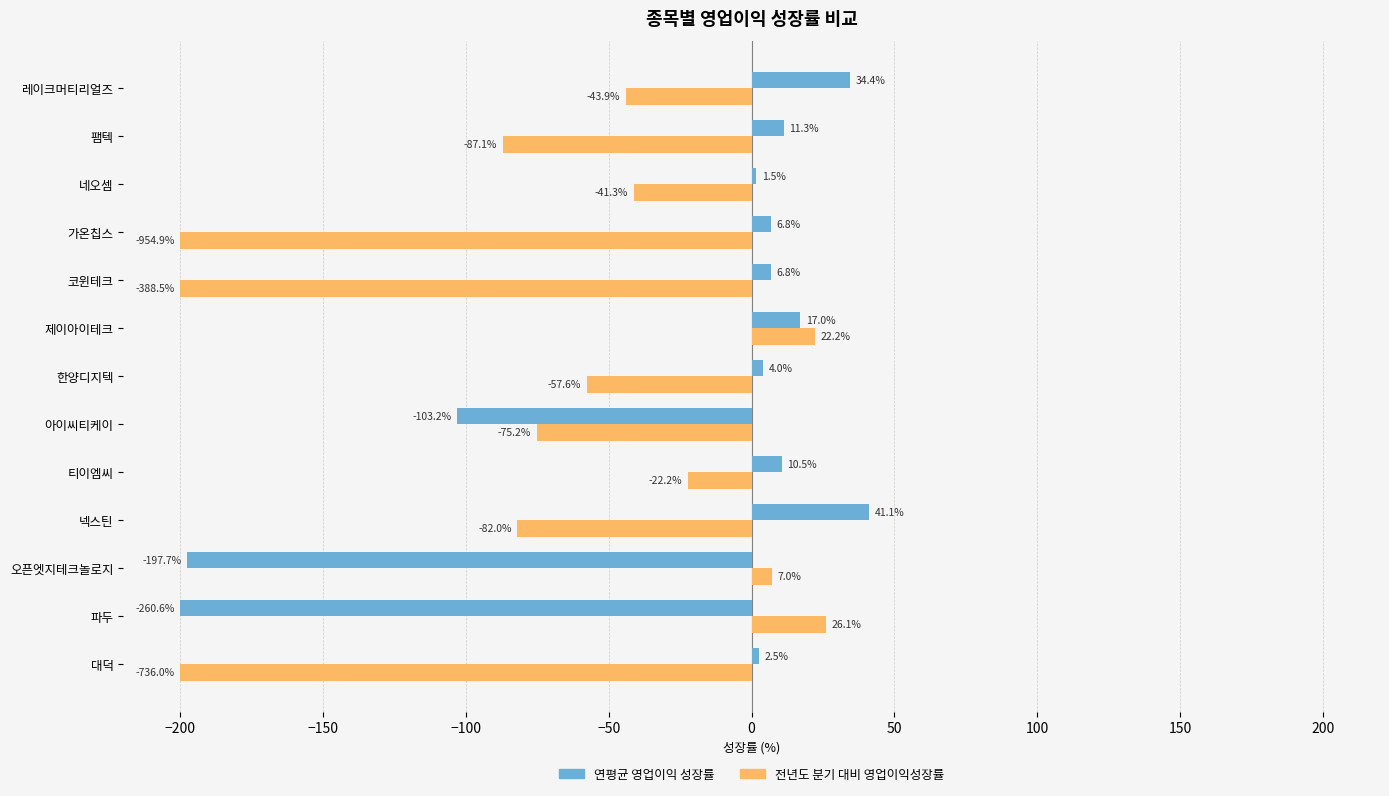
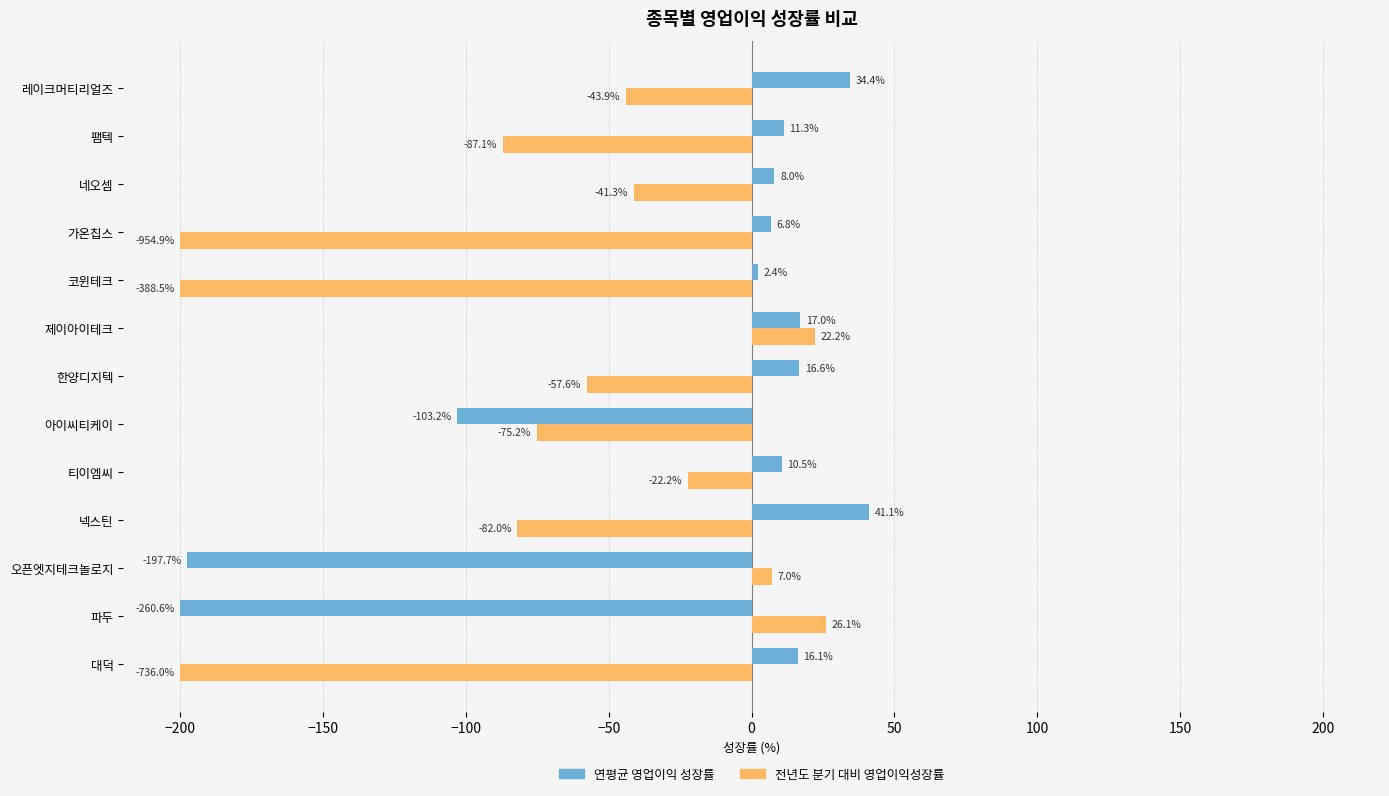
  {
    "연평균 영업이익 성장률": {
      "레이크머티리얼즈": "34.4%",
      "팸텍": "11.3%",
-     "네오셈": "1.5%",
+     "네오셈": "8.0%",
      "가온칩스": "6.8%",
-     "코윈테크": "6.8%",
+     "코윈테크": "2.4%",
      "제이아이테크": "17.0%",
-     "한양디지텍": "4.0%",
+     "한양디지텍": "16.6%",
      "아이씨티케이": "-103.2%",
      "티이엠씨": "10.5%",
      "넥스틴": "41.1%",
      "오픈엣지테크놀로지": "-197.7%",
-     "대덕": "2.5%"
+     "대덕": "16.1%"
    },
    "전년도 분기 대비 영업이익성장률": {
      "레이크머티리얼즈": "-43.9%",
      "팸텍": "-87.1%",
      "네오셈": "-41.3%",
      "제이아이테크": "22.2%",
      "한양디지텍": "-57.6%",
      "아이씨티케이": "-75.2%",
      "티이엠씨": "-22.2%",
      "넥스틴": "-82.0%",
      "오픈엣지테크놀로지": "7.0%",
      "파두": "26.1%"
    }
  }
